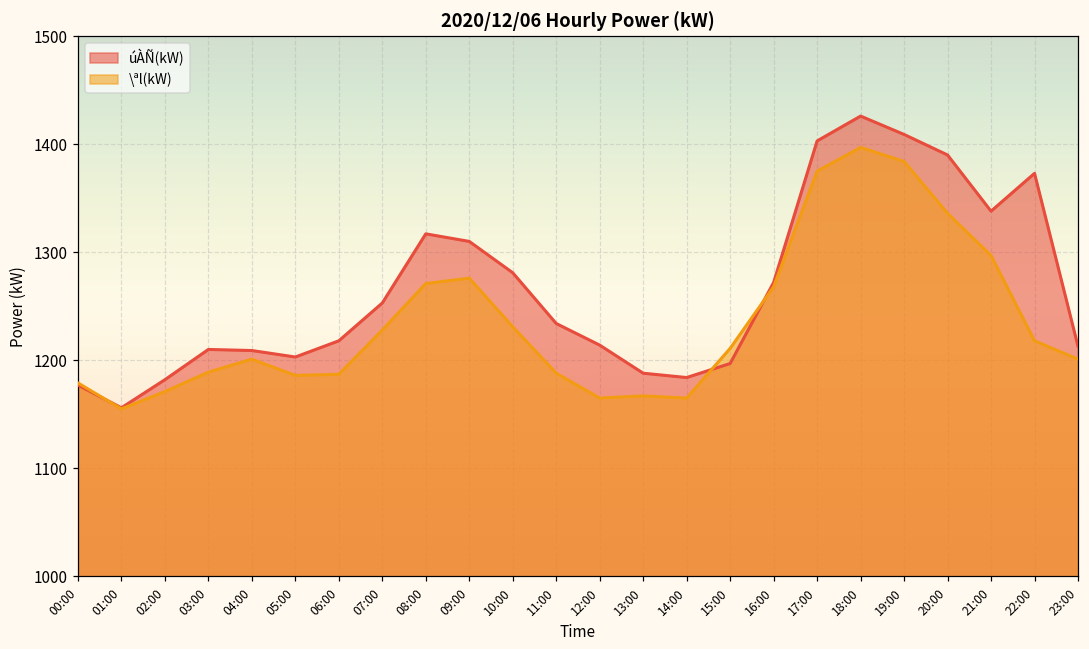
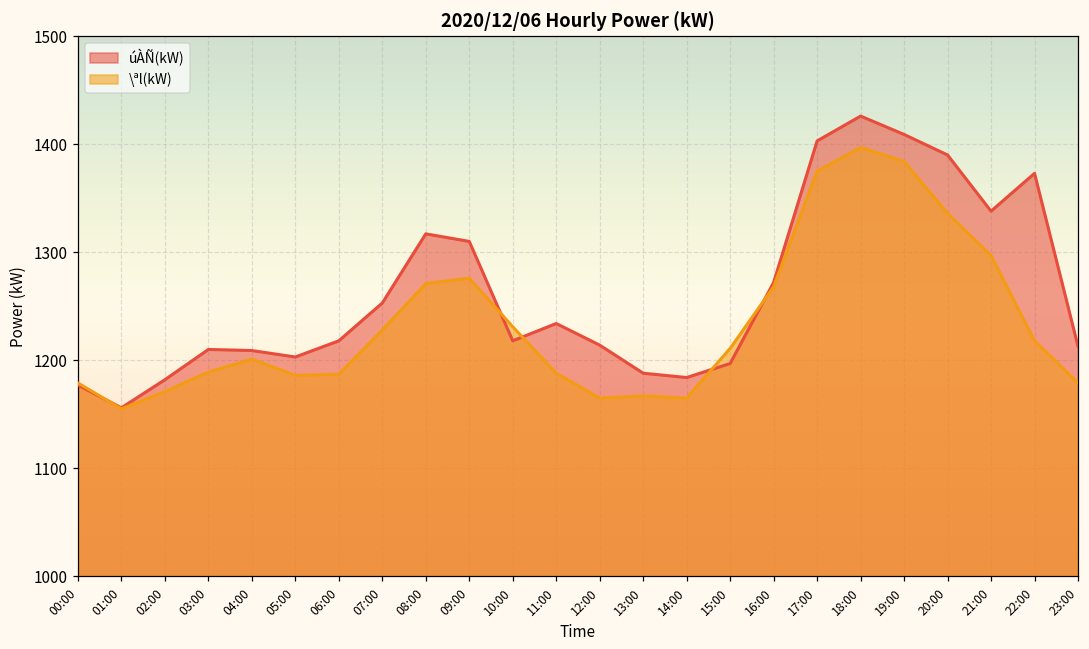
  {
    "úÀÑ(kW)": {
      "02:00": 1180,
      "03:00": 1210,
      "04:00": 1210,
      "05:00": 1200,
      "06:00": 1220,
      "07:00": 1250,
      "08:00": 1320,
      "09:00": 1310,
-     "10:00": 1280,
+     "10:00": 1220,
      "11:00": 1230,
      "12:00": 1210,
      "13:00": 1190,
      "14:00": 1180,
      "15:00": 1200,
      "16:00": 1270,
      "17:00": 1400,
      "18:00": 1430,
      "19:00": 1410,
      "20:00": 1390,
      "21:00": 1340,
      "22:00": 1370,
      "23:00": 1210
    },
    "\\ªl(kW)": {
      "02:00": 1170,
      "03:00": 1190,
      "04:00": 1200,
      "05:00": 1190,
      "06:00": 1190,
      "07:00": 1230,
      "08:00": 1270,
      "09:00": 1280,
      "10:00": 1230,
      "11:00": 1190,
      "12:00": 1170,
      "13:00": 1170,
      "14:00": 1170,
      "15:00": 1210,
      "16:00": 1270,
      "17:00": 1380,
      "18:00": 1400,
      "19:00": 1380,
      "20:00": 1340,
      "21:00": 1300,
      "22:00": 1220,
-     "23:00": 1200
+     "23:00": 1180
    }
  }
